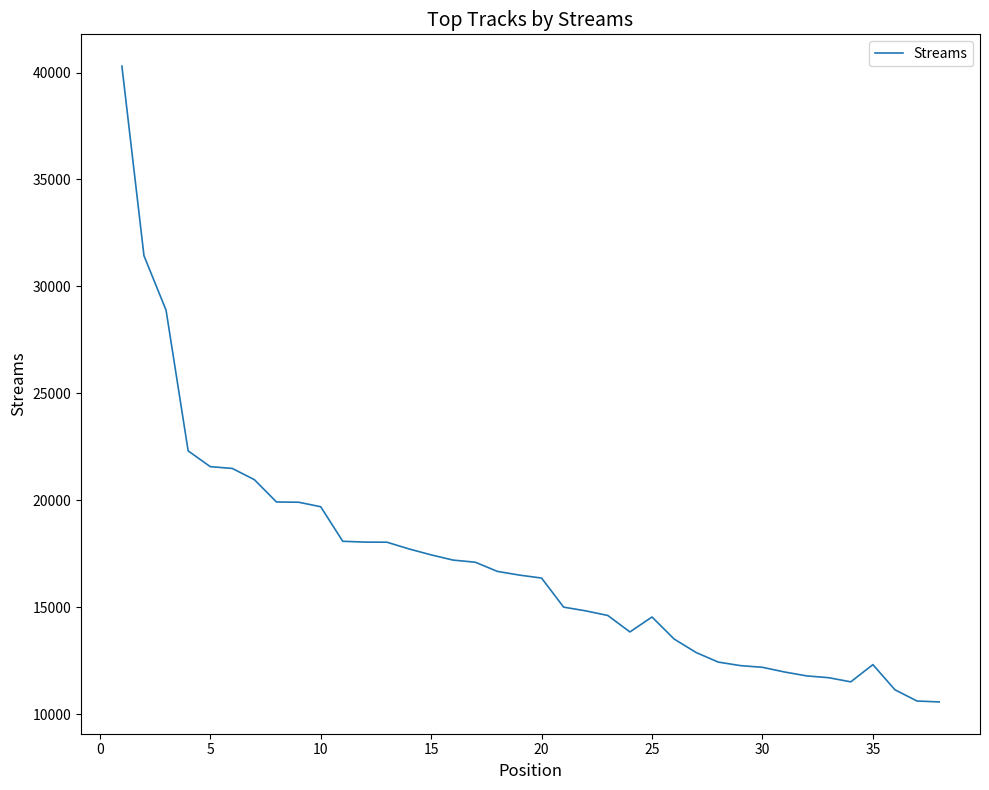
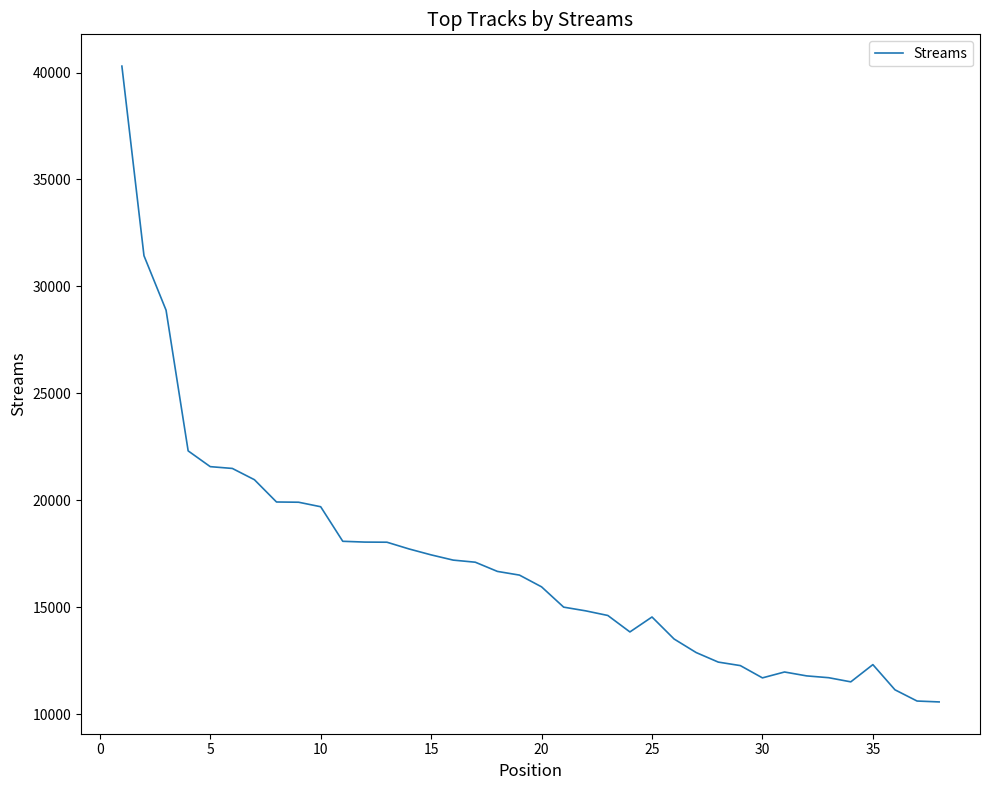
  {
    "5": 21600,
    "10": 19700,
    "15": 17400,
-   "20": 16400,
+   "20": 15900,
    "25": 14500,
-   "30": 12200,
+   "30": 11700,
    "35": 12300
  }
